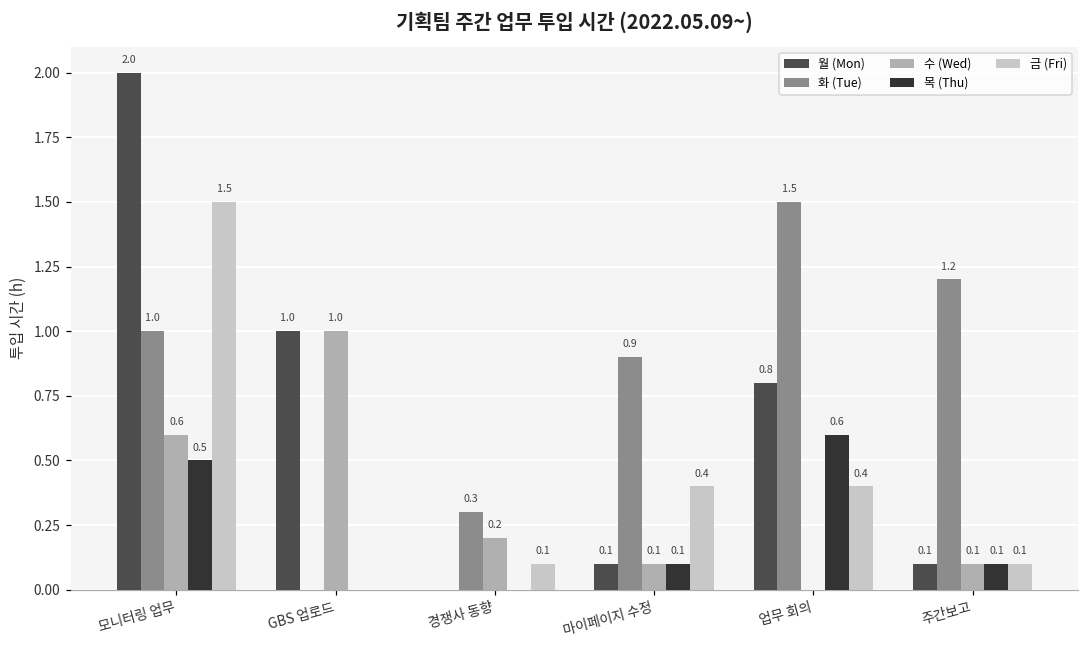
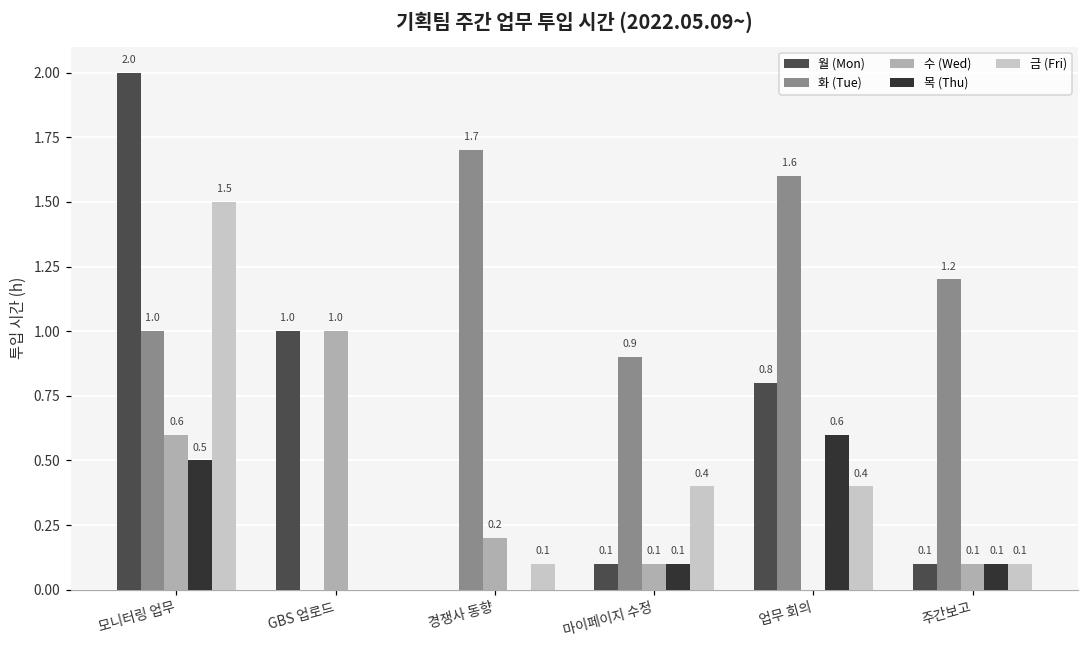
  {
    "화 (Tue)": {
      "모니터링 업무": 1.0,
-     "경쟁사 동향": 0.3,
+     "경쟁사 동향": 1.7,
      "마이페이지 수정": 0.9,
-     "업무 회의": 1.5,
+     "업무 회의": 1.6,
      "주간보고": 1.2
    }
  }
